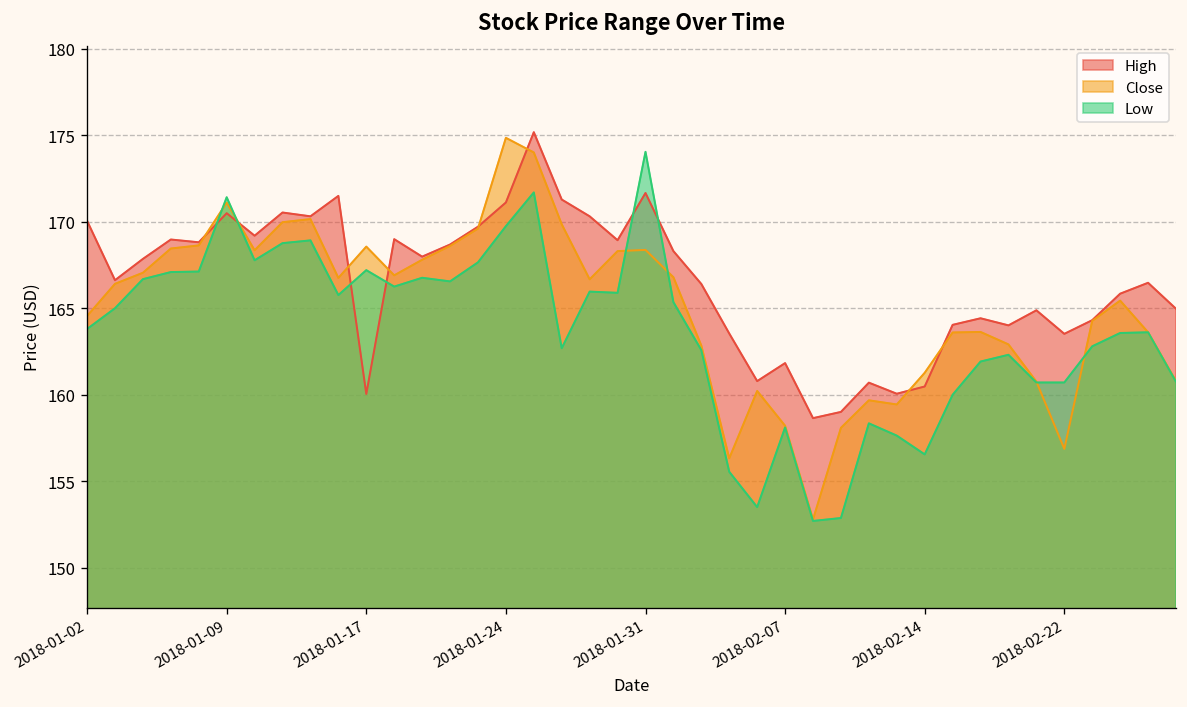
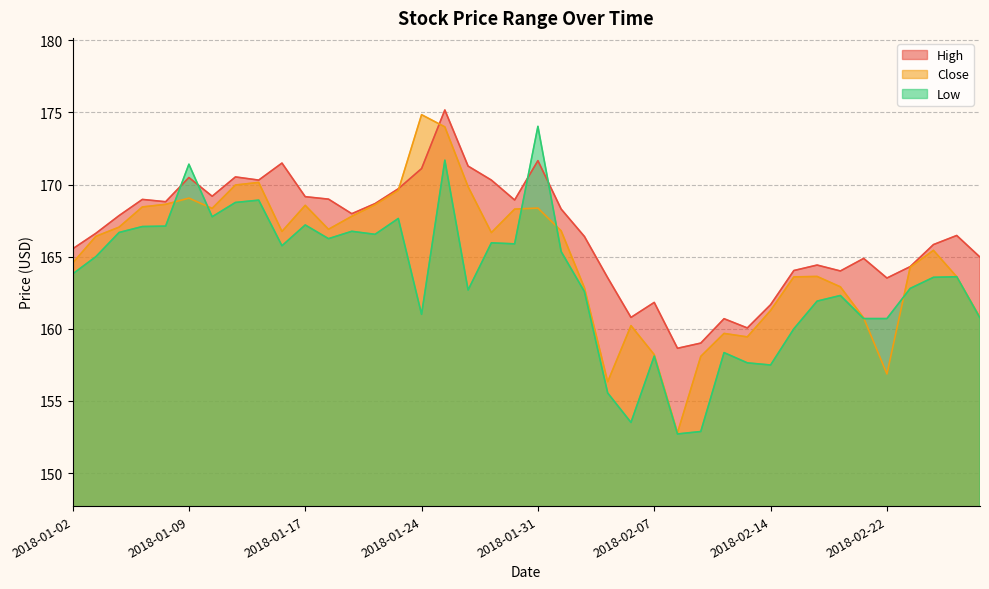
  {
    "High": {
-     "2018-01-02": 170.1,
+     "2018-01-02": 165.5,
      "2018-01-09": 170.5,
-     "2018-01-17": 160.0,
+     "2018-01-17": 169.2,
      "2018-01-24": 171.1,
      "2018-01-31": 171.7,
      "2018-02-07": 161.8,
-     "2018-02-14": 160.5,
+     "2018-02-14": 161.7,
      "2018-02-22": 163.5
    },
    "Close": {
      "2018-01-02": 164.6,
-     "2018-01-09": 171.1,
+     "2018-01-09": 169.1,
      "2018-01-17": 168.6,
      "2018-01-24": 174.8,
      "2018-01-31": 168.4,
      "2018-02-14": 161.3,
      "2018-02-22": 156.9
    },
    "Low": {
      "2018-01-02": 163.8,
      "2018-01-09": 171.4,
      "2018-01-17": 167.2,
-     "2018-01-24": 169.7,
+     "2018-01-24": 161.0,
      "2018-01-31": 174.0,
-     "2018-02-14": 156.6,
+     "2018-02-14": 157.5,
      "2018-02-22": 160.7
    }
  }
